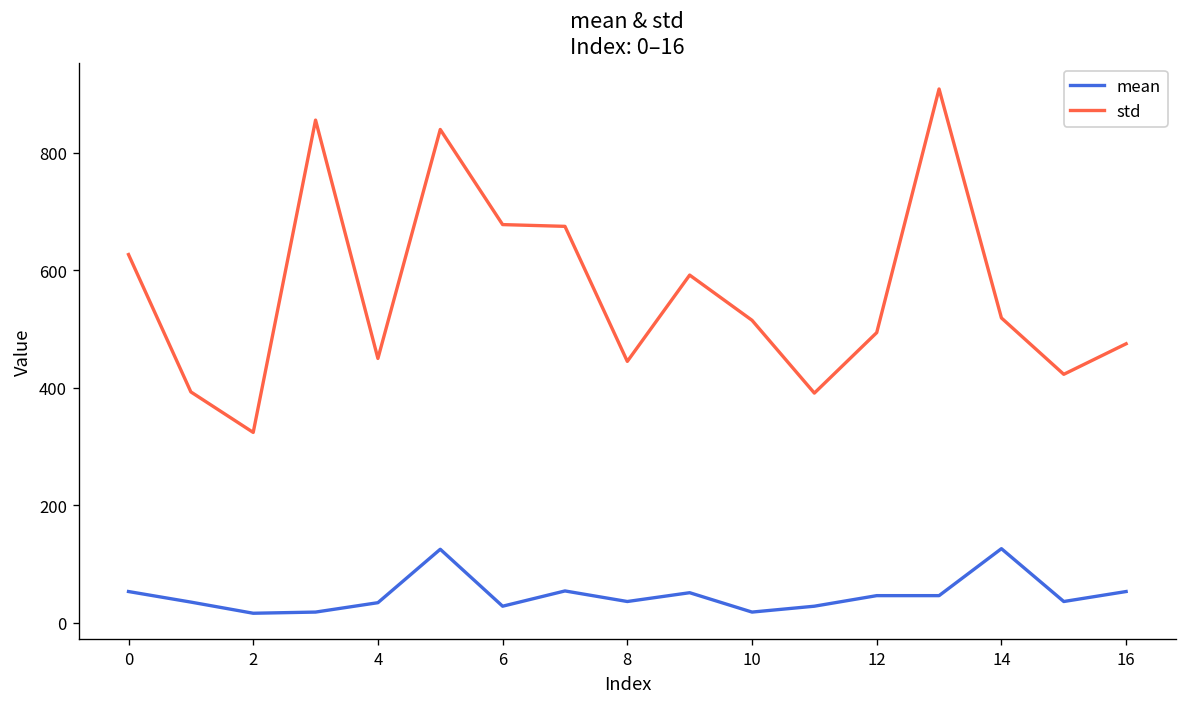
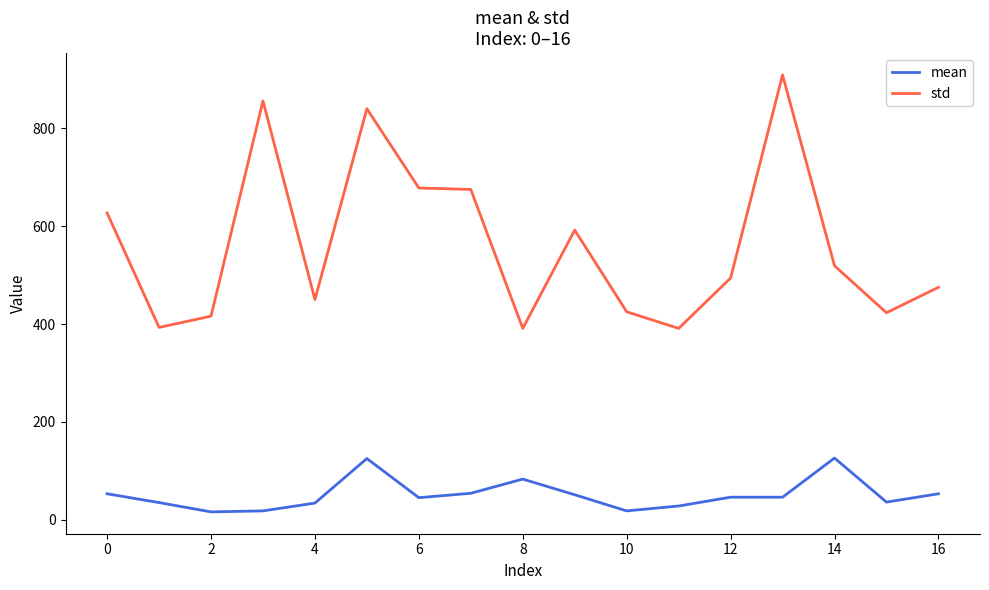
  {
    "mean": {
      "0": 50,
      "2": 20,
      "4": 30,
-     "6": 30,
-     "8": 40,
+     "6": 50,
+     "8": 80,
      "10": 20,
      "12": 50,
      "14": 130,
      "16": 50
    },
    "std": {
      "0": 630,
-     "2": 320,
+     "2": 420,
      "4": 450,
      "6": 680,
-     "8": 450,
-     "10": 520,
+     "8": 390,
+     "10": 430,
      "12": 490,
      "14": 520,
      "16": 480
    }
  }
